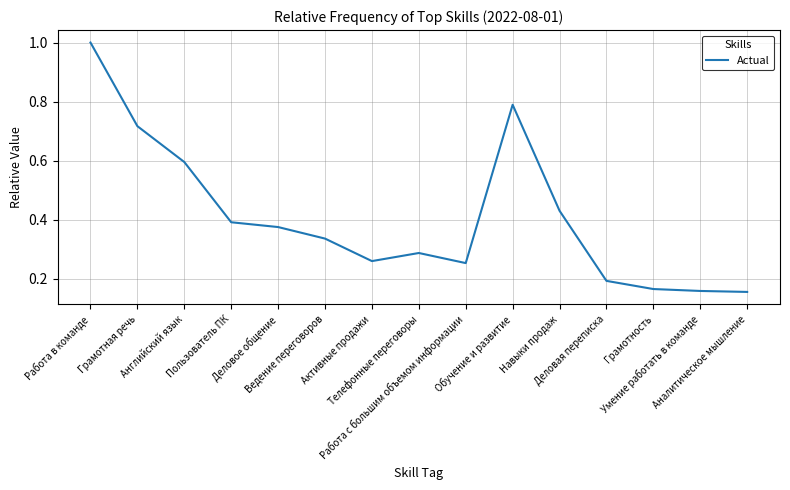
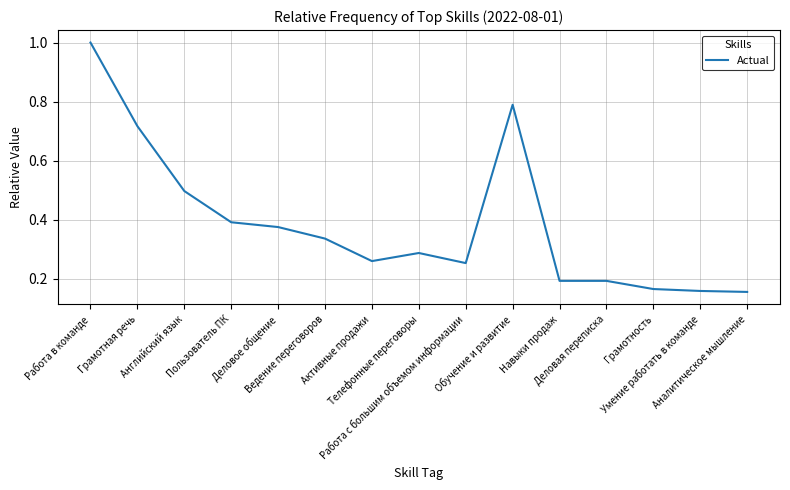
  {
    "Работа в команде": 1.00,
    "Грамотная речь": 0.72,
-   "Английский язык": 0.60,
+   "Английский язык": 0.50,
    "Пользователь ПК": 0.39,
    "Деловое общение": 0.37,
    "Ведение переговоров": 0.34,
    "Активные продажи": 0.26,
    "Телефонные переговоры": 0.29,
    "Работа с большим объемом информации": 0.25,
    "Обучение и развитие": 0.79,
-   "Навыки продаж": 0.43,
+   "Навыки продаж": 0.19,
    "Деловая переписка": 0.19,
    "Грамотность": 0.16,
    "Умение работать в команде": 0.16,
    "Аналитическое мышление": 0.15
  }
